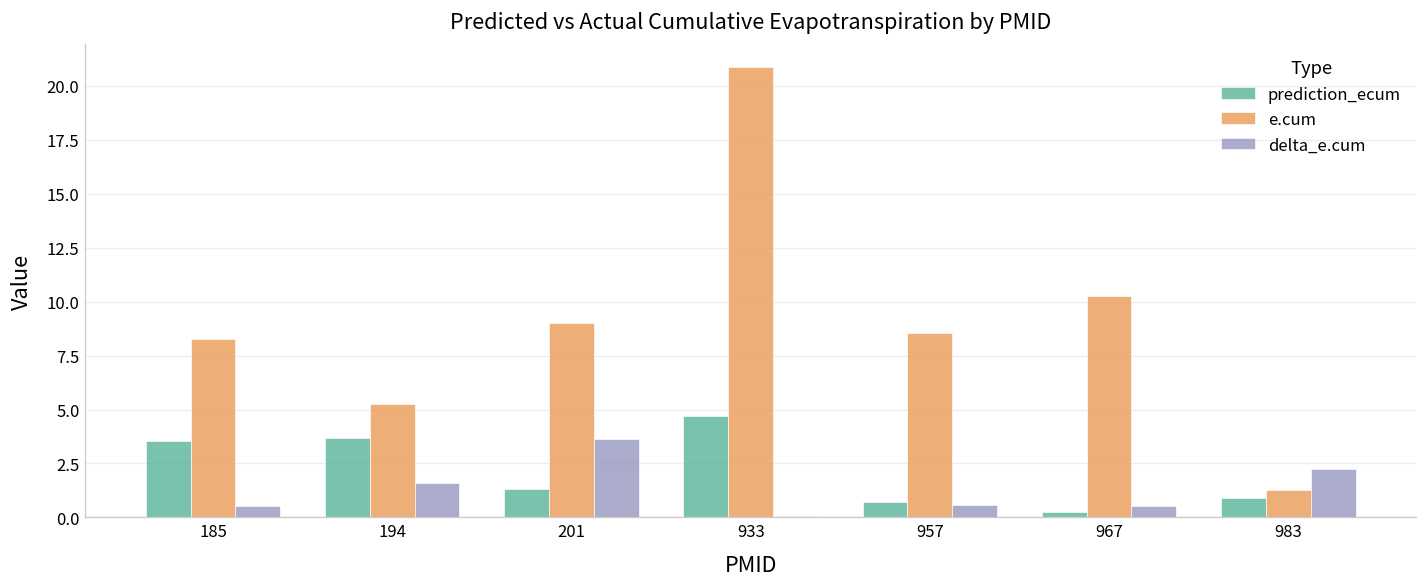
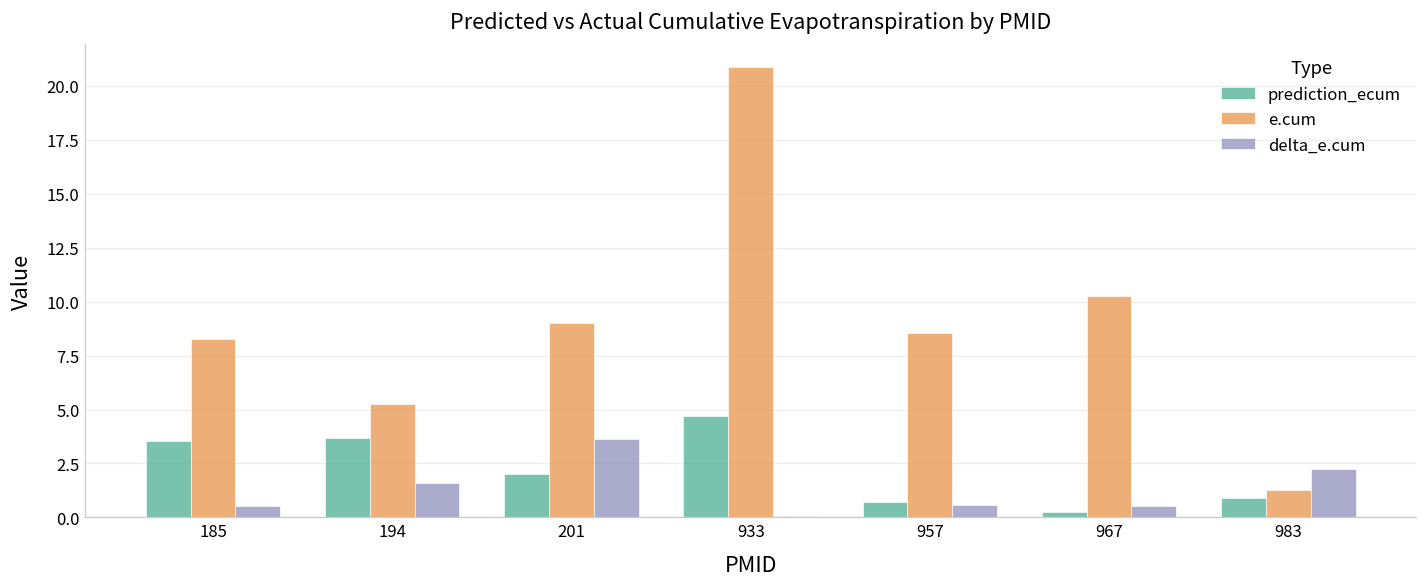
  {
    "prediction_ecum": {
      "185": 3.5,
      "194": 3.7,
-     "201": 1.3,
+     "201": 2.0,
      "933": 4.7,
      "957": 0.7,
      "967": 0.2,
      "983": 0.9
    },
    "e.cum": {
      "185": 8.2,
      "194": 5.3,
      "201": 9.0,
      "933": 20.9,
      "957": 8.6,
      "967": 10.3,
      "983": 1.2
    },
    "delta_e.cum": {
      "185": 0.5,
      "194": 1.6,
      "201": 3.6,
      "957": 0.6,
      "967": 0.5,
      "983": 2.3
    }
  }
